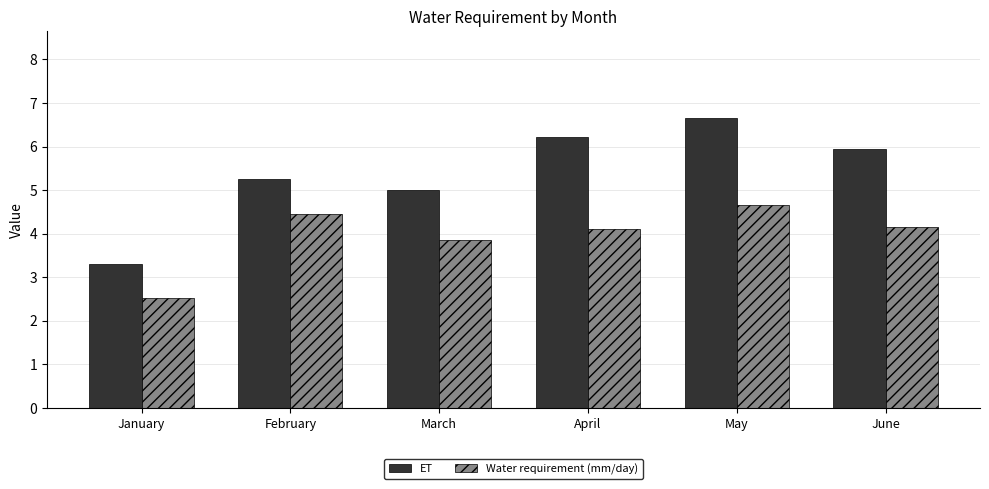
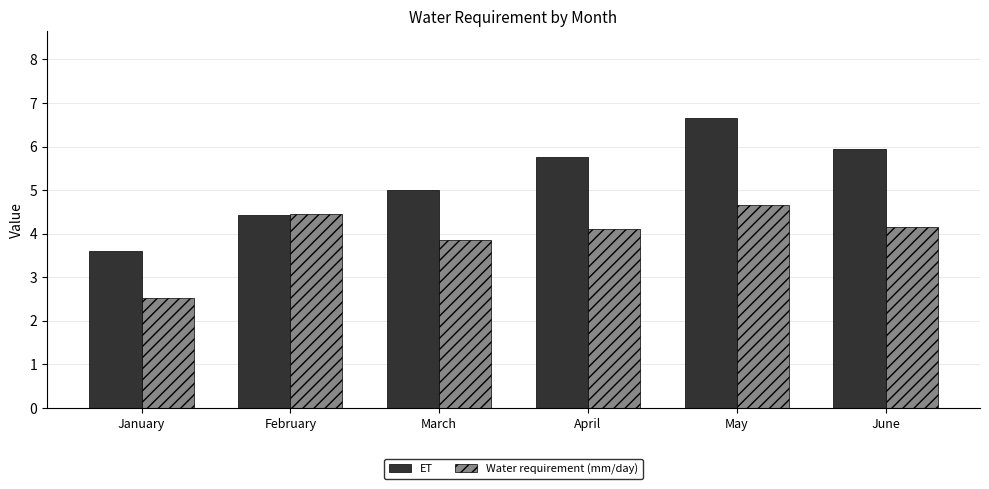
  {
    "ET": {
-     "January": 3.3,
-     "February": 5.3,
+     "January": 3.6,
+     "February": 4.4,
      "March": 5.0,
-     "April": 6.2,
+     "April": 5.8,
      "May": 6.7,
      "June": 5.9
    },
    "Water requirement (mm/day)": {
      "January": 2.5,
      "February": 4.5,
      "March": 3.9,
      "April": 4.1,
      "May": 4.7,
      "June": 4.2
    }
  }
